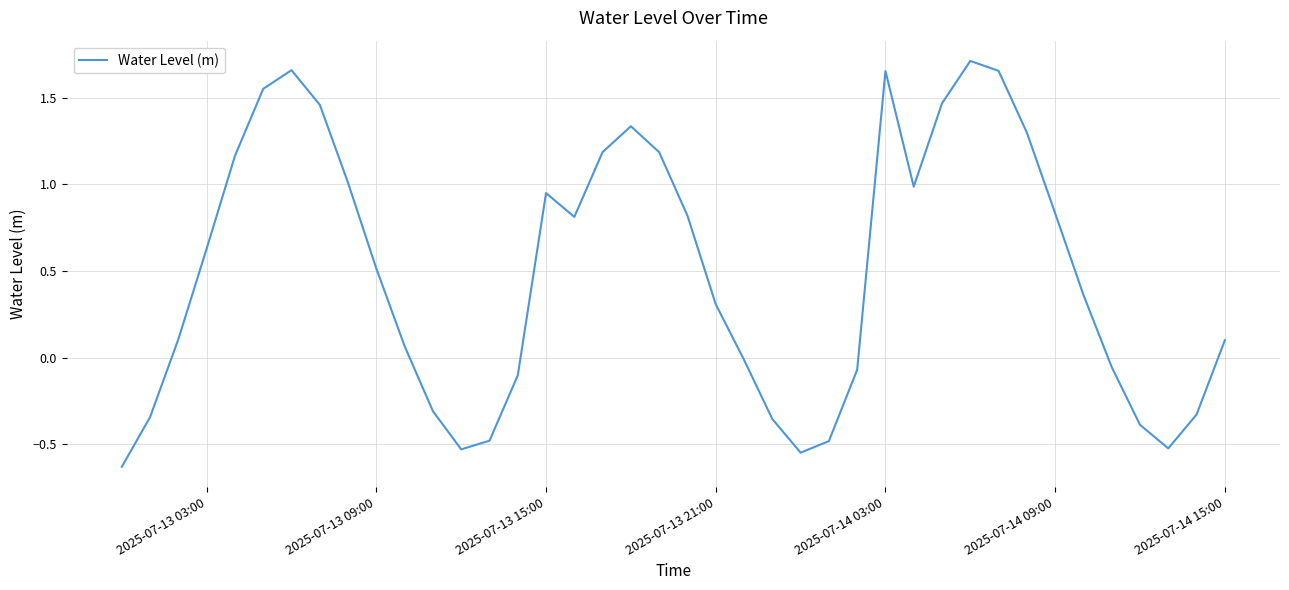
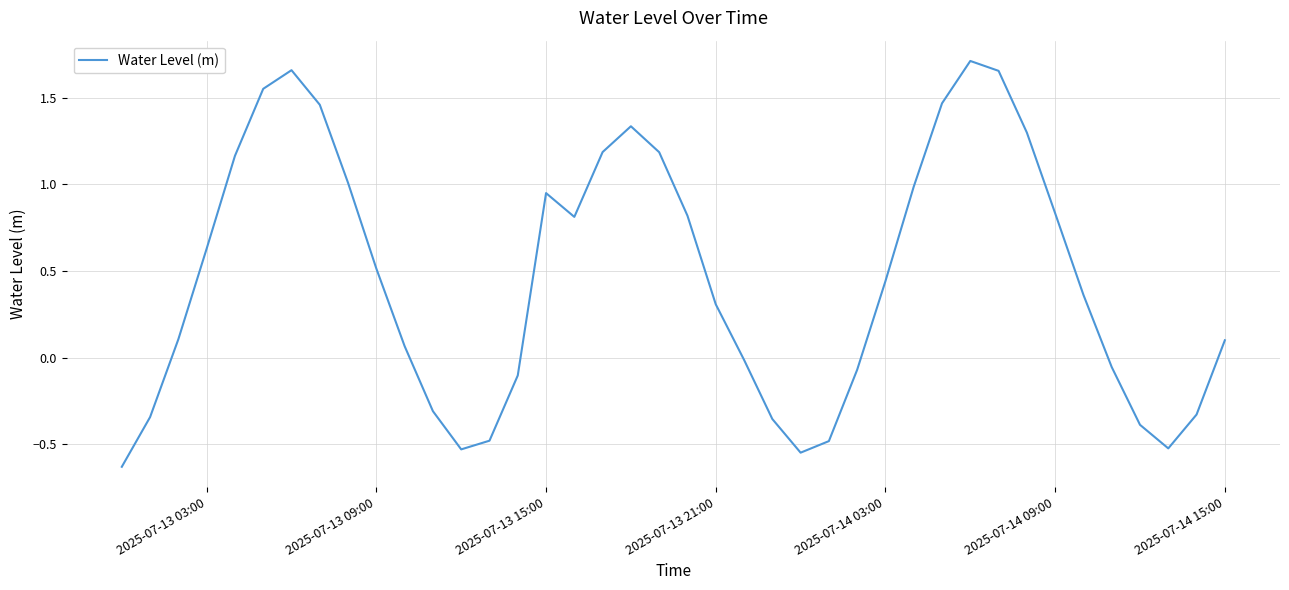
  {
    "2025-07-13 03:00": 0.63,
    "2025-07-13 09:00": 0.51,
    "2025-07-13 15:00": 0.95,
    "2025-07-13 21:00": 0.31,
-   "2025-07-14 03:00": 1.65,
+   "2025-07-14 03:00": 0.44,
    "2025-07-14 09:00": 0.83,
    "2025-07-14 15:00": 0.10
  }
